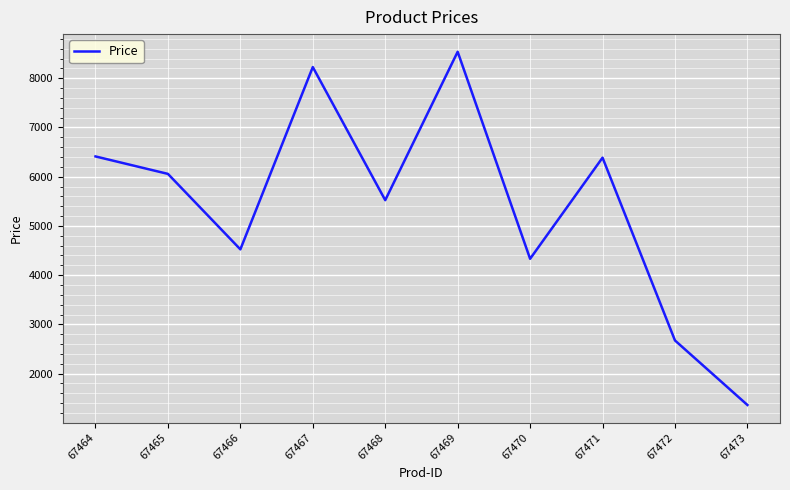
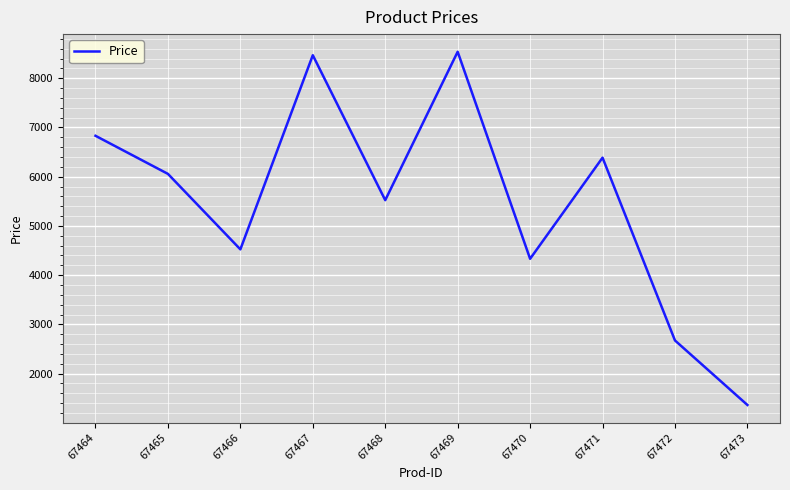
  {
-   "67464": 6400,
+   "67464": 6800,
    "67465": 6100,
    "67466": 4500,
-   "67467": 8200,
+   "67467": 8500,
    "67468": 5500,
    "67469": 8500,
    "67470": 4300,
    "67471": 6400,
    "67472": 2700,
    "67473": 1400
  }
